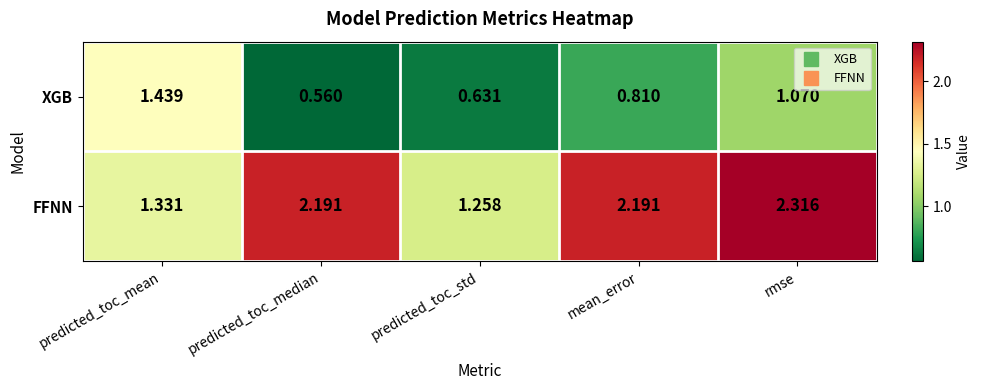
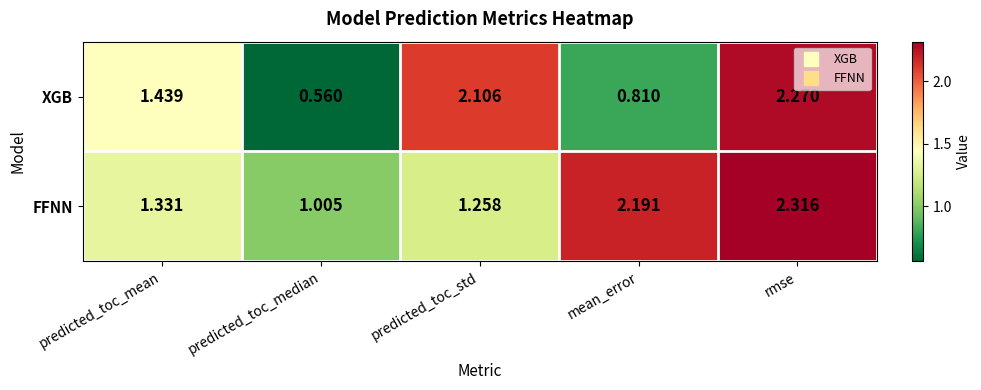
  {
    "XGB": {
      "predicted_toc_mean": 1.439,
      "predicted_toc_median": 0.560,
-     "predicted_toc_std": 0.631,
+     "predicted_toc_std": 2.106,
      "mean_error": 0.810,
-     "rmse": 1.070
+     "rmse": 2.270
    },
    "FFNN": {
      "predicted_toc_mean": 1.331,
-     "predicted_toc_median": 2.191,
+     "predicted_toc_median": 1.005,
      "predicted_toc_std": 1.258,
      "mean_error": 2.191,
      "rmse": 2.316
    }
  }
